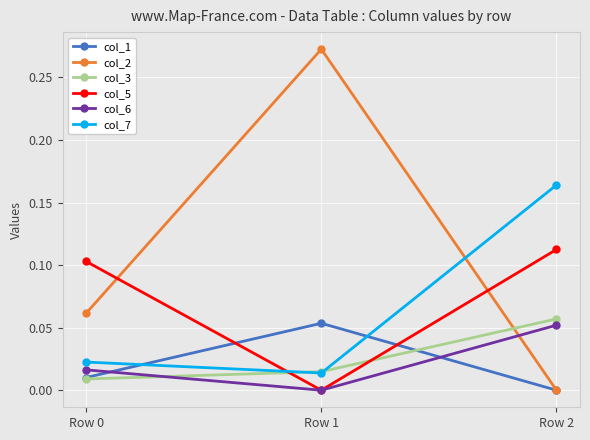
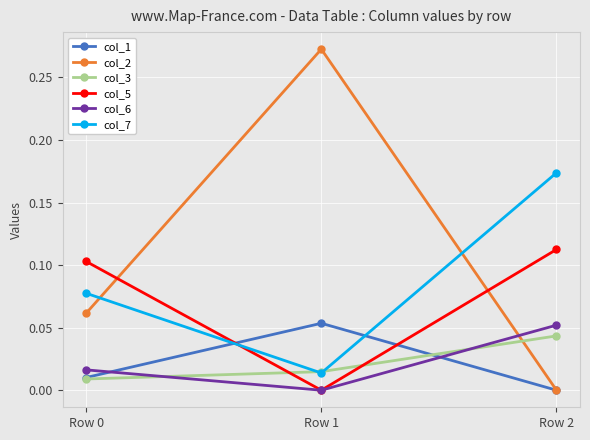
  {
    "col_1": {
      "Row 1": 0.054
    },
    "col_2": {
      "Row 0": 0.062,
      "Row 1": 0.273
    },
    "col_3": {
-     "Row 2": 0.057
+     "Row 2": 0.043
    },
    "col_5": {
      "Row 0": 0.103,
      "Row 2": 0.113
    },
    "col_6": {
      "Row 0": 0.016,
      "Row 2": 0.052
    },
    "col_7": {
-     "Row 0": 0.023,
-     "Row 2": 0.164
+     "Row 0": 0.078,
+     "Row 2": 0.174
    }
  }
